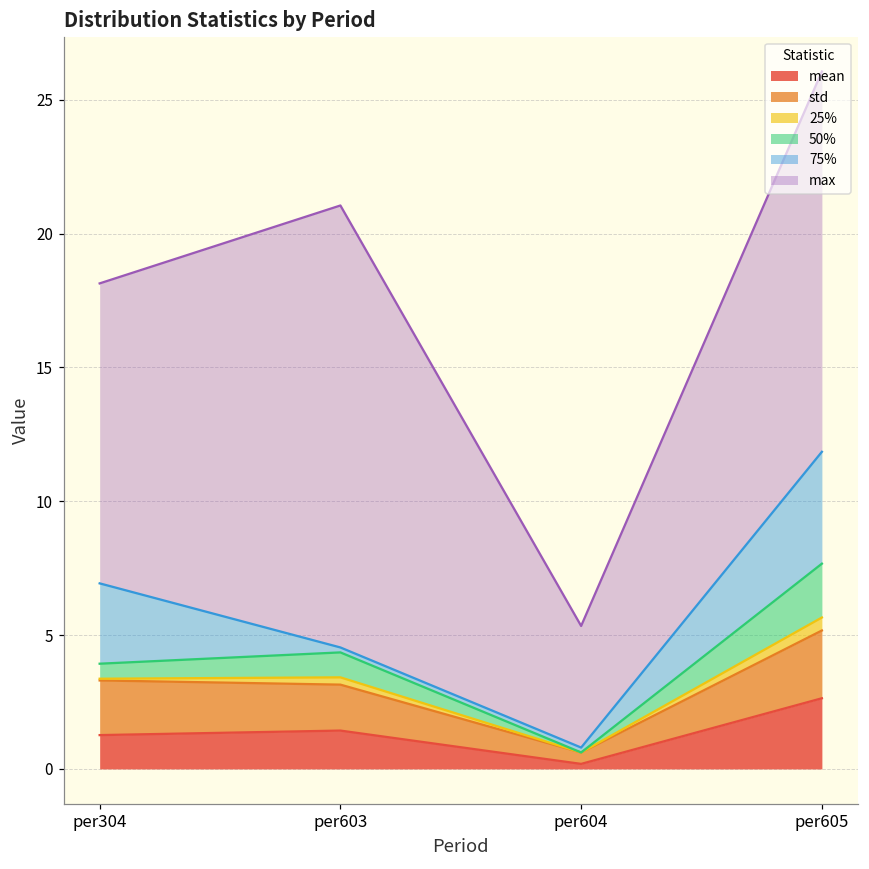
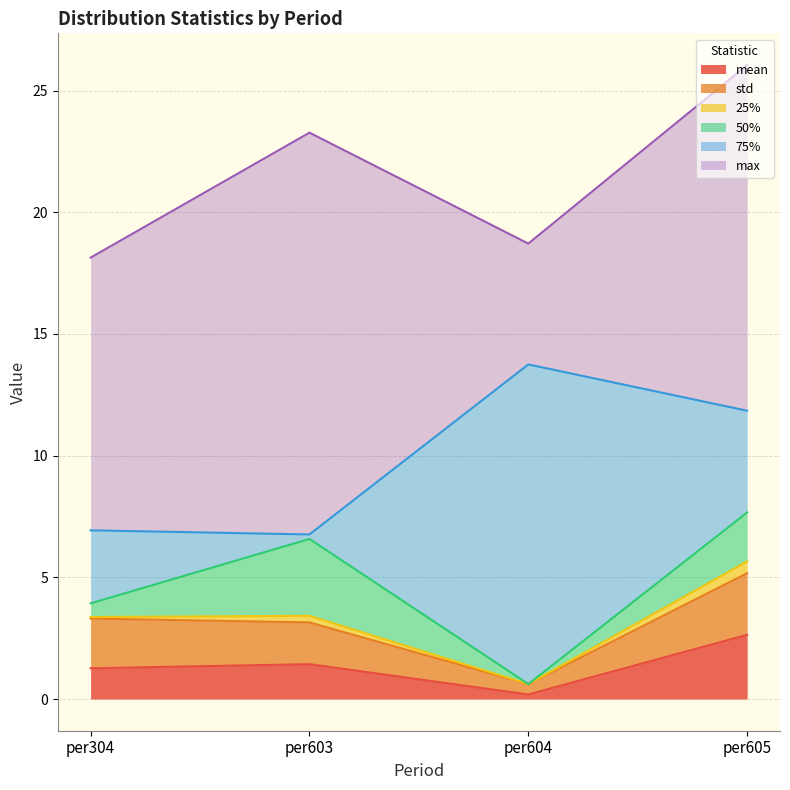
  {
    "25%": {
      "per603": 0.3,
      "per605": 0.5
    },
    "50%": {
      "per304": 0.6,
-     "per603": 0.9,
+     "per603": 3.2,
      "per605": 2.0
    },
    "75%": {
      "per304": 3.0,
      "per603": 0.2,
-     "per604": 0.2,
+     "per604": 13.1,
      "per605": 4.2
    },
    "max": {
      "per304": 11.2,
      "per603": 16.5,
-     "per604": 4.5
+     "per604": 5.0
    }
  }
